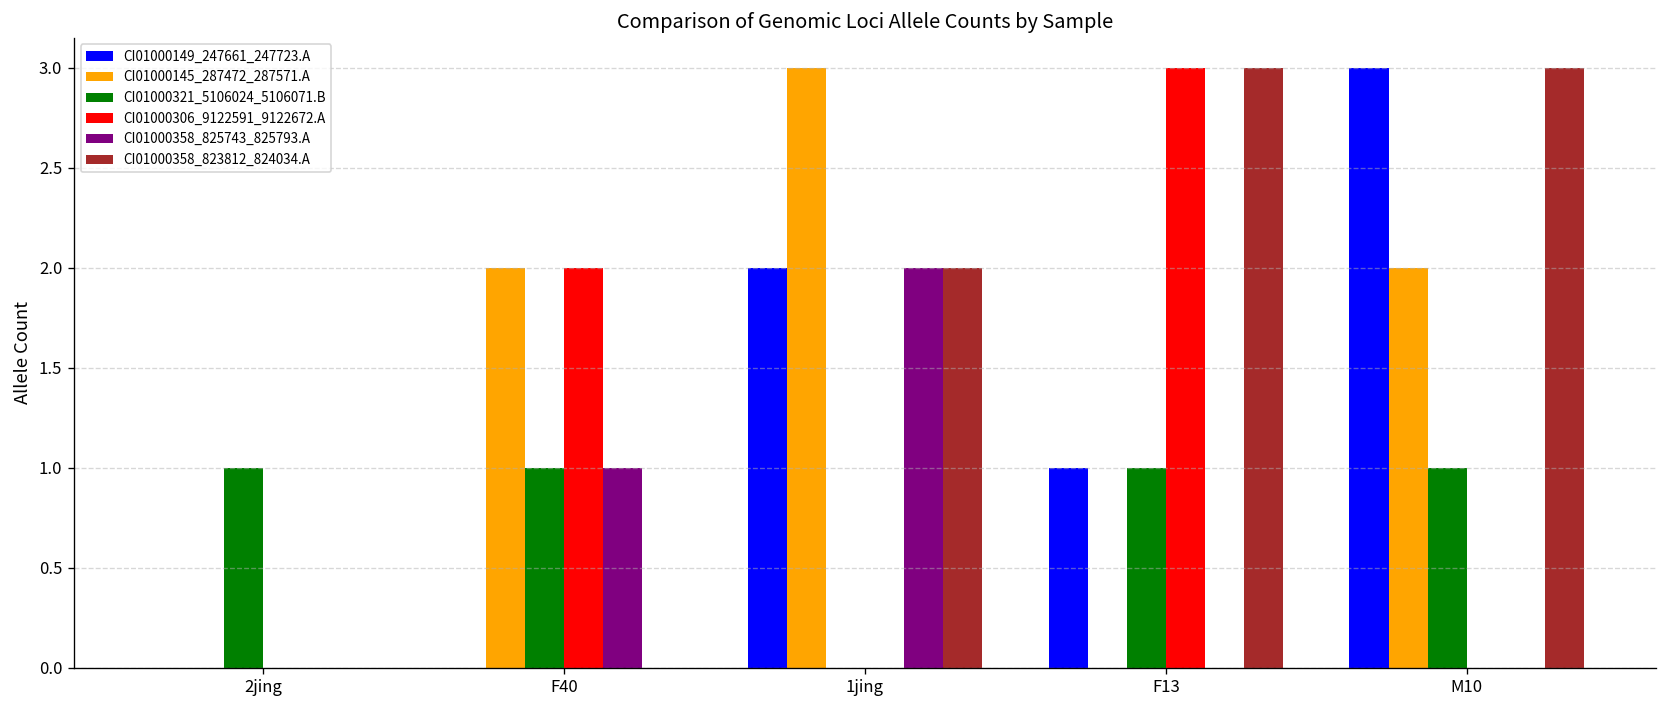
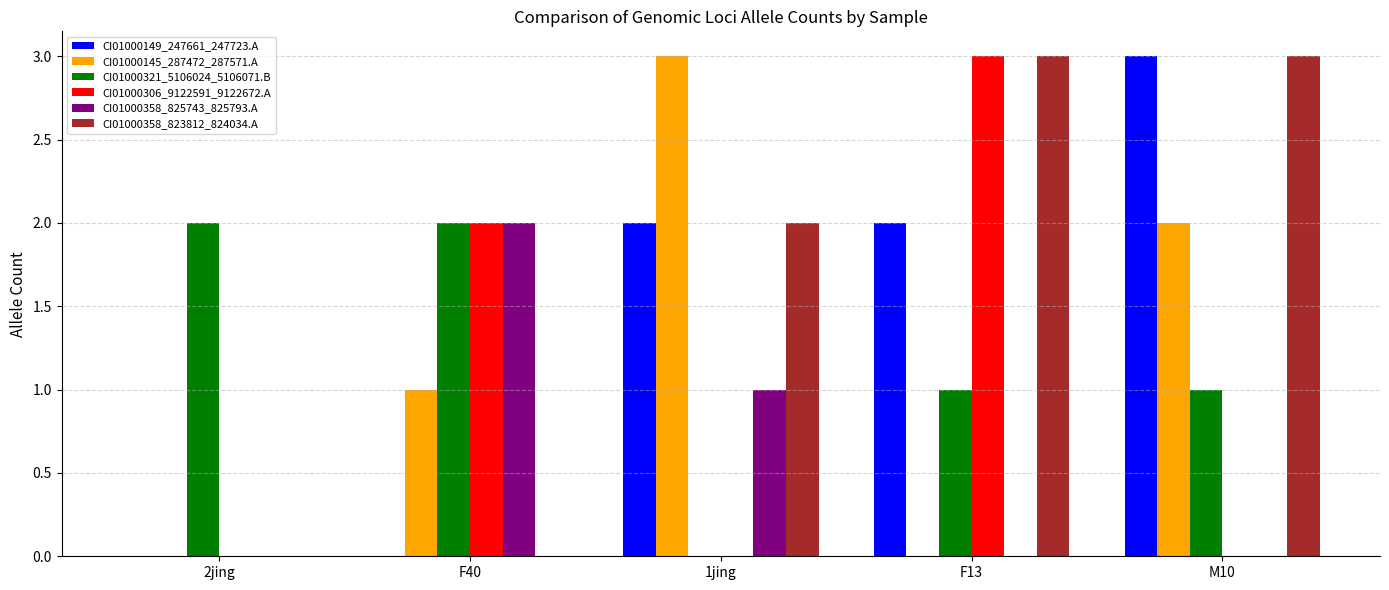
  {
    "CI01000149_247661_247723.A": {
      "2jing": 0,
      "F40": 0,
      "1jing": 2,
-     "F13": 1,
+     "F13": 2,
      "M10": 3
    },
    "CI01000145_287472_287571.A": {
      "2jing": 0,
-     "F40": 2,
+     "F40": 1,
      "1jing": 3,
      "F13": 0,
      "M10": 2
    },
    "CI01000321_5106024_5106071.B": {
-     "2jing": 1,
-     "F40": 1,
+     "2jing": 2,
+     "F40": 2,
      "1jing": 0,
      "F13": 1,
      "M10": 1
    },
    "CI01000306_9122591_9122672.A": {
      "2jing": 0,
      "F40": 2,
      "1jing": 0,
      "F13": 3,
      "M10": 0
    },
    "CI01000358_825743_825793.A": {
      "2jing": 0,
-     "F40": 1,
-     "1jing": 2,
+     "F40": 2,
+     "1jing": 1,
      "F13": 0,
      "M10": 0
    },
    "CI01000358_823812_824034.A": {
      "2jing": 0,
      "F40": 0,
      "1jing": 2,
      "F13": 3,
      "M10": 3
    }
  }
